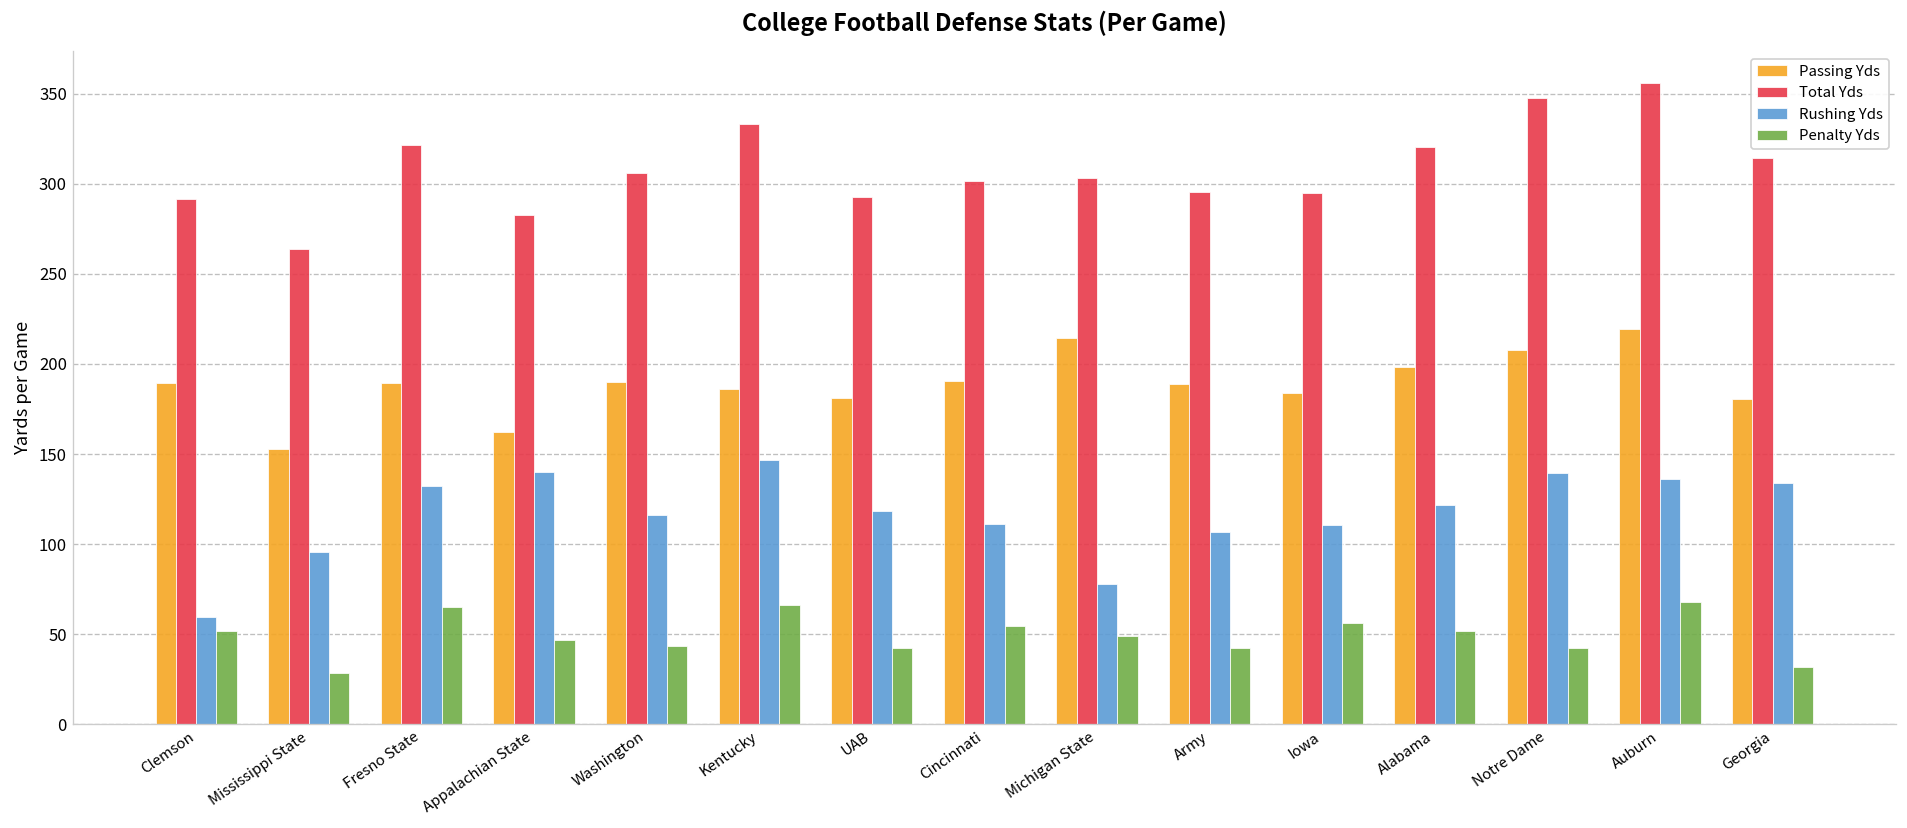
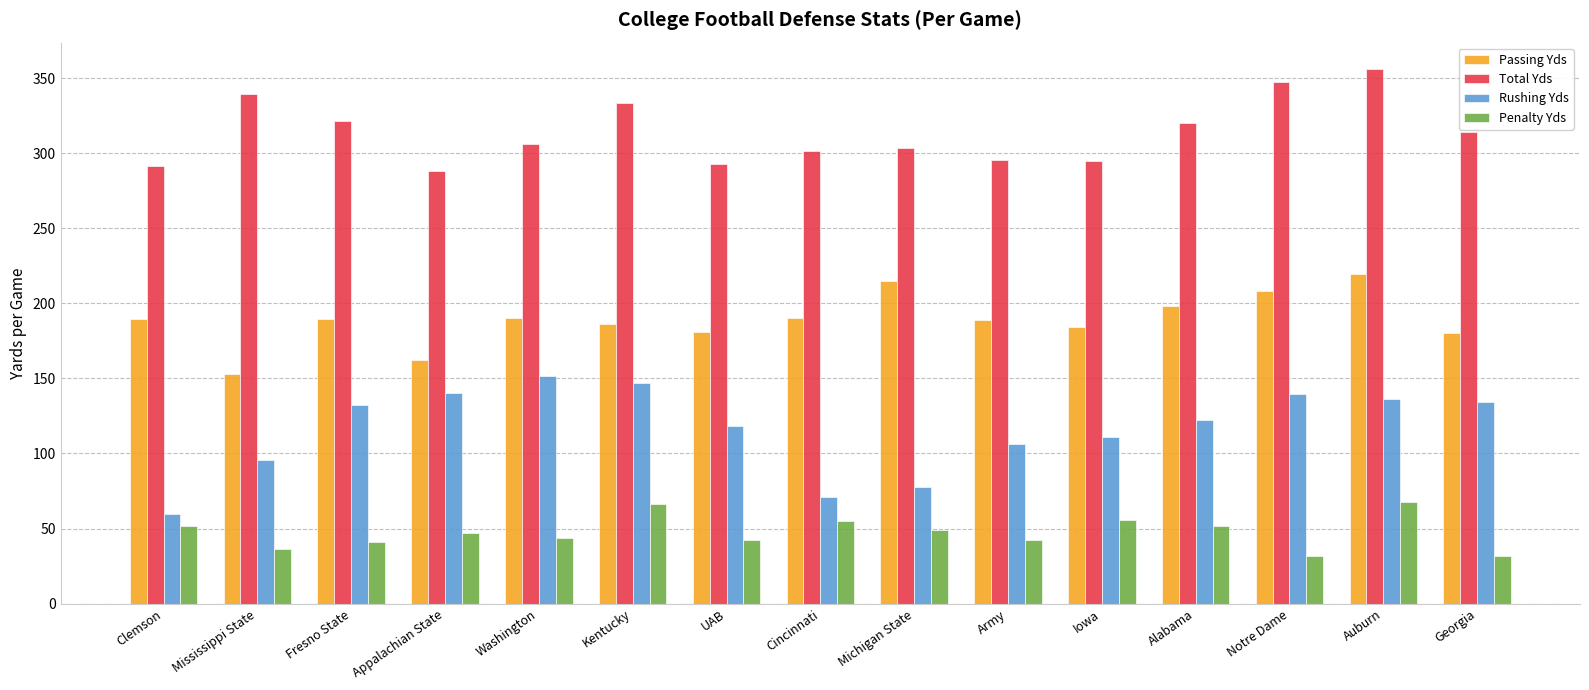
  {
    "Passing Yds": {
      "Clemson": 190,
      "Mississippi State": 153,
      "Fresno State": 189,
      "Appalachian State": 162,
      "Washington": 190,
      "Kentucky": 186,
      "UAB": 181,
      "Cincinnati": 191,
      "Michigan State": 215,
      "Army": 189,
      "Iowa": 184,
      "Alabama": 198,
      "Notre Dame": 208,
      "Auburn": 220,
      "Georgia": 180
    },
    "Total Yds": {
      "Clemson": 292,
-     "Mississippi State": 264,
+     "Mississippi State": 339,
      "Fresno State": 322,
-     "Appalachian State": 282,
+     "Appalachian State": 288,
      "Washington": 306,
      "Kentucky": 333,
      "UAB": 293,
      "Cincinnati": 302,
      "Michigan State": 303,
      "Army": 295,
      "Iowa": 295,
      "Alabama": 320,
      "Notre Dame": 347,
      "Auburn": 356,
      "Georgia": 314
    },
    "Rushing Yds": {
      "Clemson": 60,
      "Mississippi State": 96,
      "Fresno State": 132,
      "Appalachian State": 140,
-     "Washington": 116,
+     "Washington": 152,
      "Kentucky": 147,
      "UAB": 118,
-     "Cincinnati": 111,
+     "Cincinnati": 71,
      "Michigan State": 78,
      "Army": 107,
      "Iowa": 111,
      "Alabama": 122,
      "Notre Dame": 140,
      "Auburn": 136,
      "Georgia": 134
    },
    "Penalty Yds": {
      "Clemson": 52,
-     "Mississippi State": 29,
-     "Fresno State": 65,
+     "Mississippi State": 37,
+     "Fresno State": 41,
      "Appalachian State": 47,
      "Washington": 44,
      "Kentucky": 66,
      "UAB": 43,
      "Cincinnati": 55,
      "Michigan State": 49,
      "Army": 42,
      "Iowa": 56,
      "Alabama": 52,
-     "Notre Dame": 42,
+     "Notre Dame": 32,
      "Auburn": 68,
      "Georgia": 32
    }
  }
